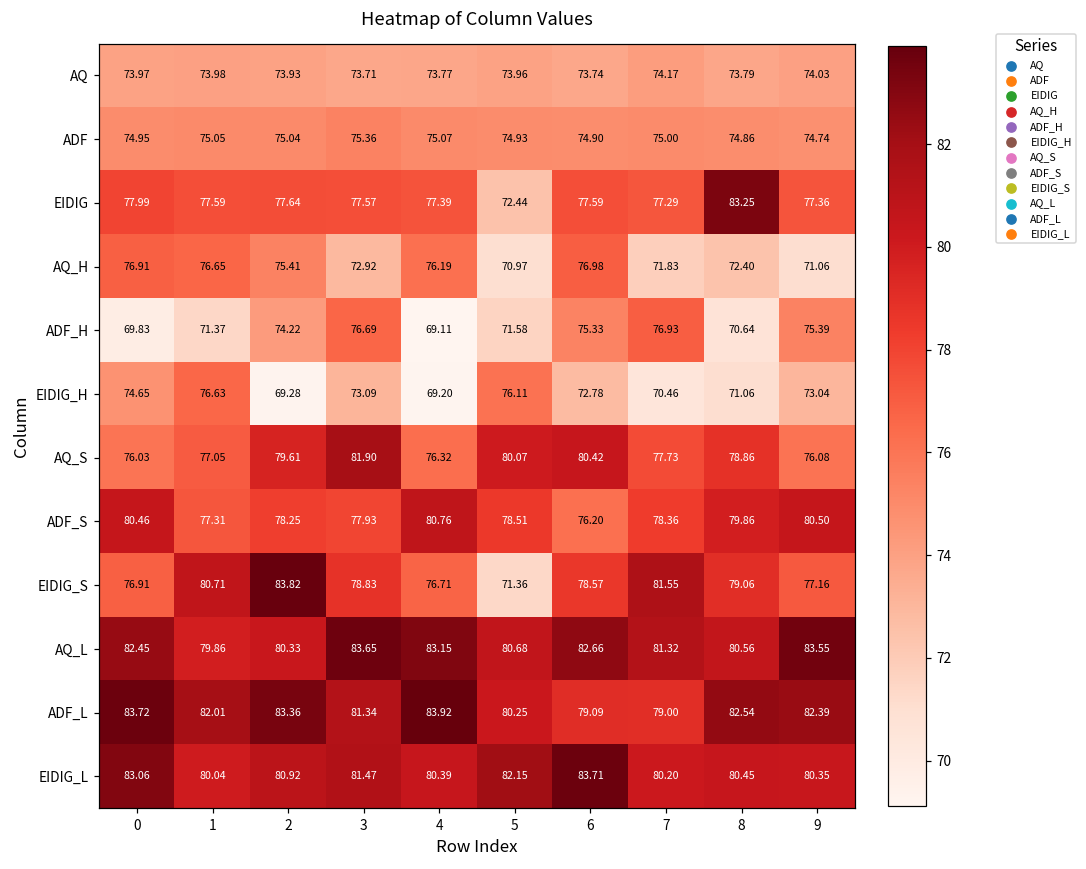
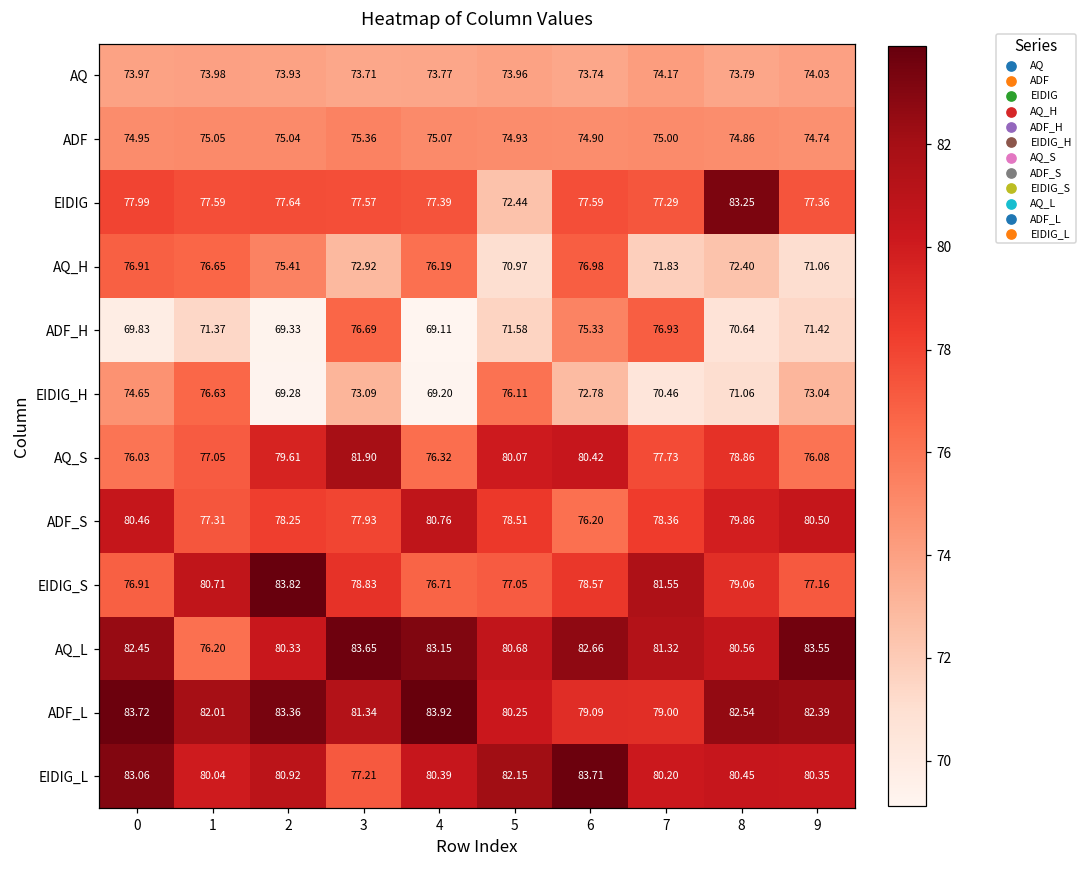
  {
    "AQ": {
      "0": 73.97,
      "1": 73.98,
      "2": 73.93,
      "3": 73.71,
      "4": 73.77,
      "5": 73.96,
      "6": 73.74,
      "7": 74.17,
      "8": 73.79,
      "9": 74.03
    },
    "ADF": {
      "0": 74.95,
      "1": 75.05,
      "2": 75.04,
      "3": 75.36,
      "4": 75.07,
      "5": 74.93,
      "6": 74.90,
      "7": 75.00,
      "8": 74.86,
      "9": 74.74
    },
    "EIDIG": {
      "0": 77.99,
      "1": 77.59,
      "2": 77.64,
      "3": 77.57,
      "4": 77.39,
      "5": 72.44,
      "6": 77.59,
      "7": 77.29,
      "8": 83.25,
      "9": 77.36
    },
    "AQ_H": {
      "0": 76.91,
      "1": 76.65,
      "2": 75.41,
      "3": 72.92,
      "4": 76.19,
      "5": 70.97,
      "6": 76.98,
      "7": 71.83,
      "8": 72.40,
      "9": 71.06
    },
    "ADF_H": {
      "0": 69.83,
      "1": 71.37,
-     "2": 74.22,
+     "2": 69.33,
      "3": 76.69,
      "4": 69.11,
      "5": 71.58,
      "6": 75.33,
      "7": 76.93,
      "8": 70.64,
-     "9": 75.39
+     "9": 71.42
    },
    "EIDIG_H": {
      "0": 74.65,
      "1": 76.63,
      "2": 69.28,
      "3": 73.09,
      "4": 69.20,
      "5": 76.11,
      "6": 72.78,
      "7": 70.46,
      "8": 71.06,
      "9": 73.04
    },
    "AQ_S": {
      "0": 76.03,
      "1": 77.05,
      "2": 79.61,
      "3": 81.90,
      "4": 76.32,
      "5": 80.07,
      "6": 80.42,
      "7": 77.73,
      "8": 78.86,
      "9": 76.08
    },
    "ADF_S": {
      "0": 80.46,
      "1": 77.31,
      "2": 78.25,
      "3": 77.93,
      "4": 80.76,
      "5": 78.51,
      "6": 76.20,
      "7": 78.36,
      "8": 79.86,
      "9": 80.50
    },
    "EIDIG_S": {
      "0": 76.91,
      "1": 80.71,
      "2": 83.82,
      "3": 78.83,
      "4": 76.71,
-     "5": 71.36,
+     "5": 77.05,
      "6": 78.57,
      "7": 81.55,
      "8": 79.06,
      "9": 77.16
    },
    "AQ_L": {
      "0": 82.45,
-     "1": 79.86,
+     "1": 76.20,
      "2": 80.33,
      "3": 83.65,
      "4": 83.15,
      "5": 80.68,
      "6": 82.66,
      "7": 81.32,
      "8": 80.56,
      "9": 83.55
    },
    "ADF_L": {
      "0": 83.72,
      "1": 82.01,
      "2": 83.36,
      "3": 81.34,
      "4": 83.92,
      "5": 80.25,
      "6": 79.09,
      "7": 79.00,
      "8": 82.54,
      "9": 82.39
    },
    "EIDIG_L": {
      "0": 83.06,
      "1": 80.04,
      "2": 80.92,
-     "3": 81.47,
+     "3": 77.21,
      "4": 80.39,
      "5": 82.15,
      "6": 83.71,
      "7": 80.20,
      "8": 80.45,
      "9": 80.35
    }
  }
